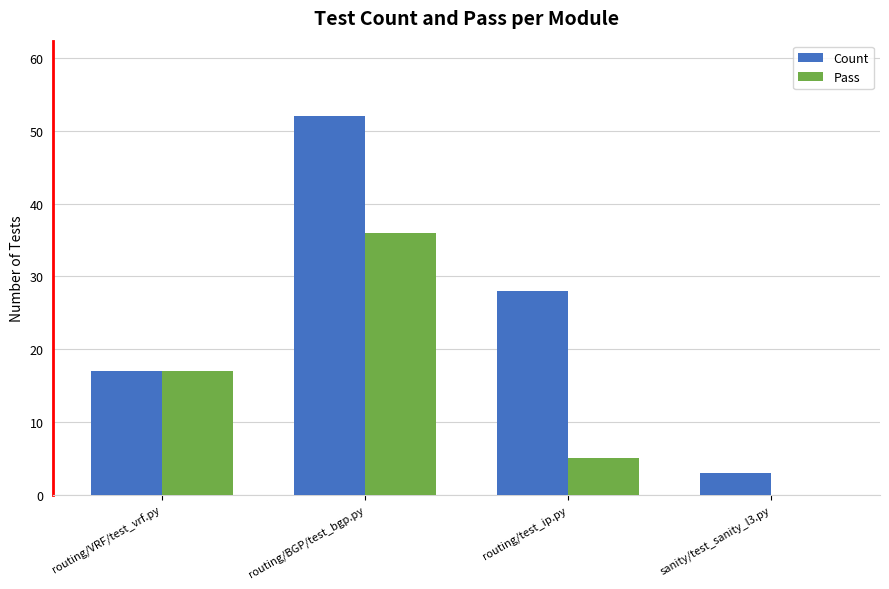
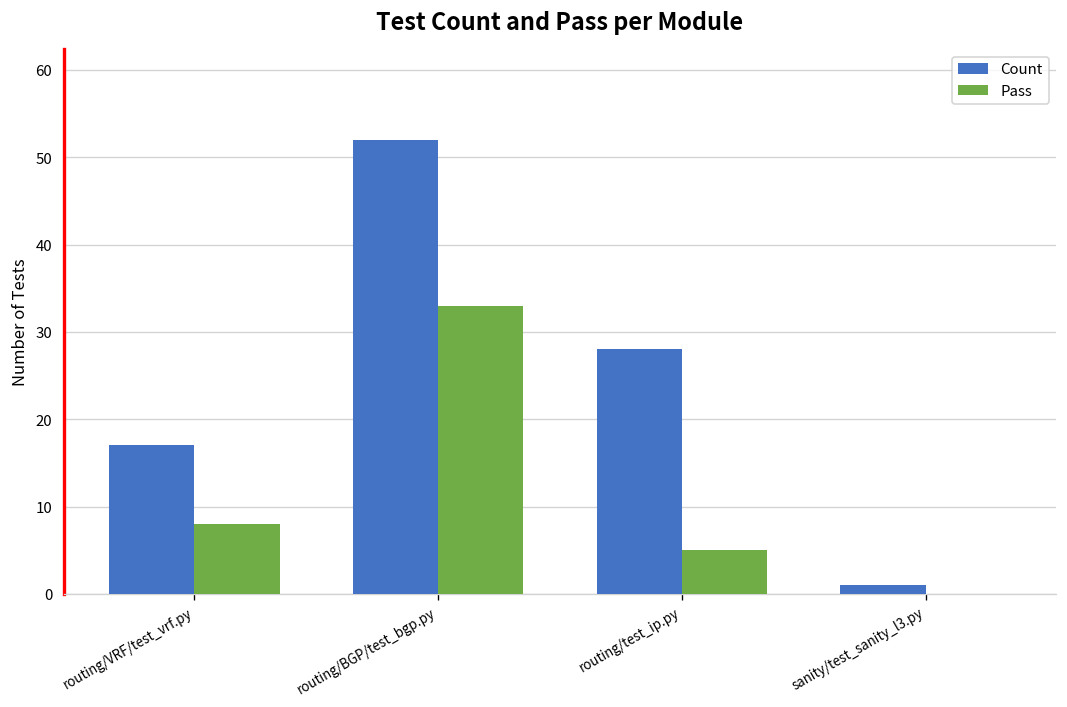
  {
    "Count": {
      "routing/VRF/test_vrf.py": 17,
      "routing/BGP/test_bgp.py": 52,
      "routing/test_ip.py": 28,
-     "sanity/test_sanity_l3.py": 3
+     "sanity/test_sanity_l3.py": 1
    },
    "Pass": {
-     "routing/VRF/test_vrf.py": 17,
-     "routing/BGP/test_bgp.py": 36,
+     "routing/VRF/test_vrf.py": 8,
+     "routing/BGP/test_bgp.py": 33,
      "routing/test_ip.py": 5,
      "sanity/test_sanity_l3.py": 0
    }
  }
